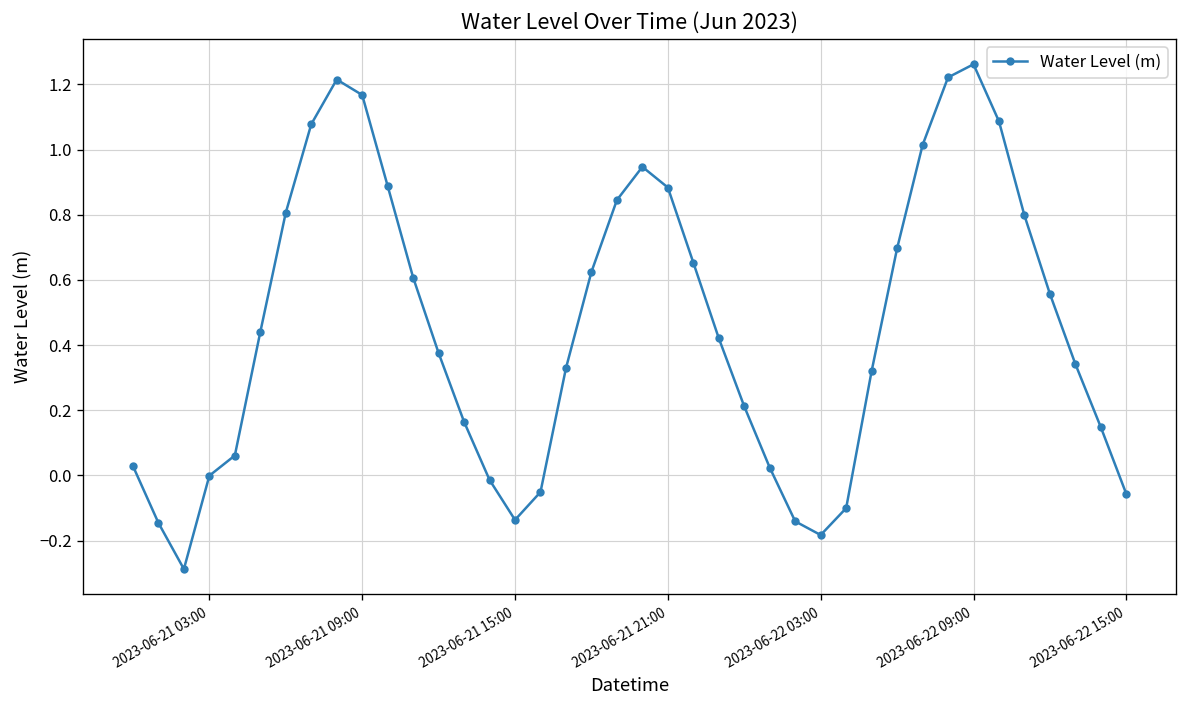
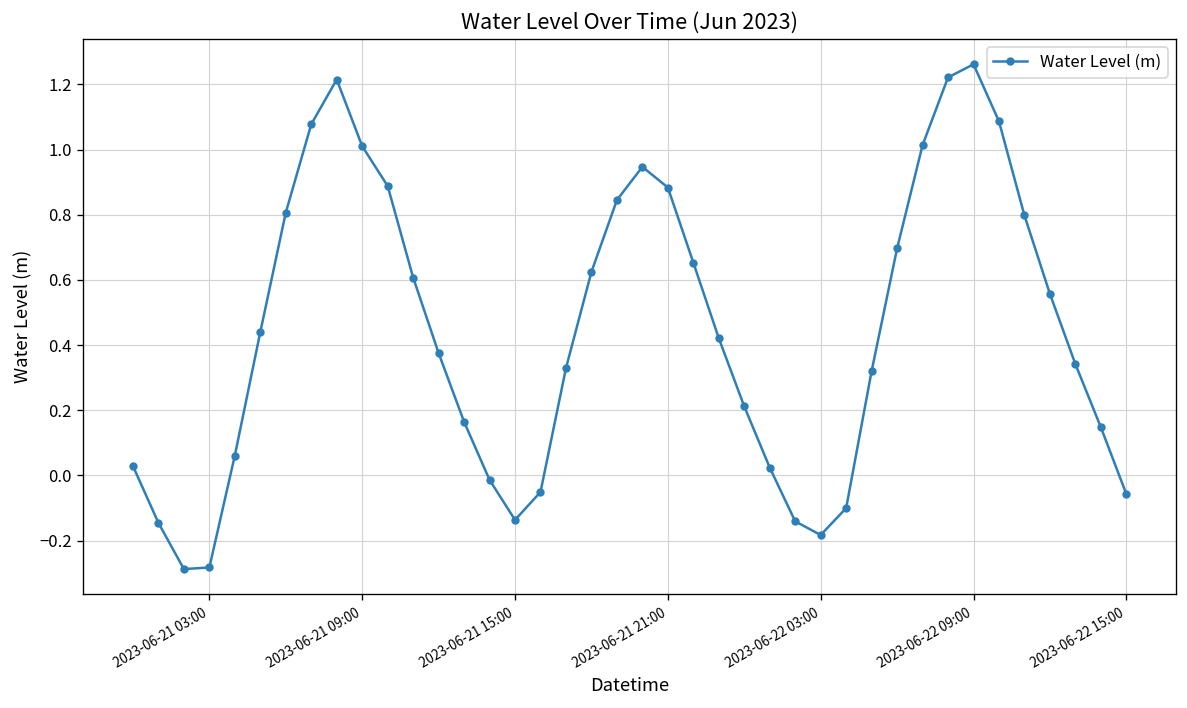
  {
-   "2023-06-21 03:00": 0.00,
-   "2023-06-21 09:00": 1.17,
+   "2023-06-21 03:00": -0.28,
+   "2023-06-21 09:00": 1.01,
    "2023-06-21 15:00": -0.14,
    "2023-06-21 21:00": 0.88,
    "2023-06-22 03:00": -0.18,
    "2023-06-22 09:00": 1.26,
    "2023-06-22 15:00": -0.06
  }
